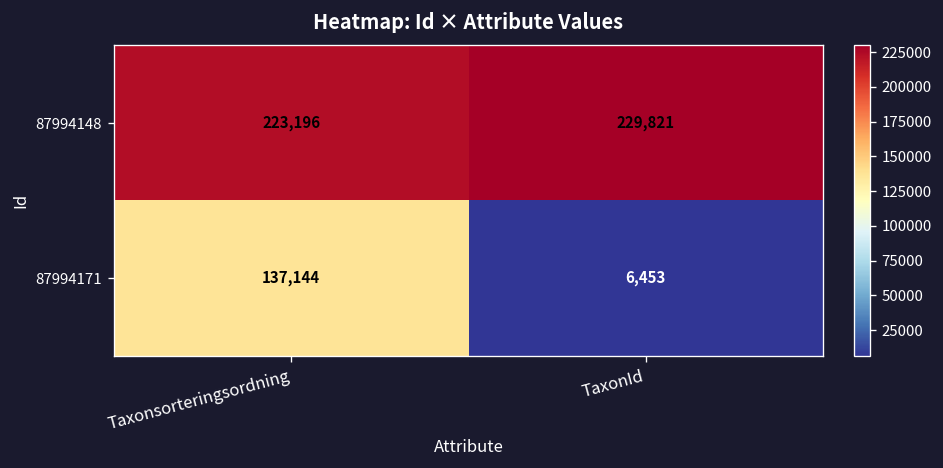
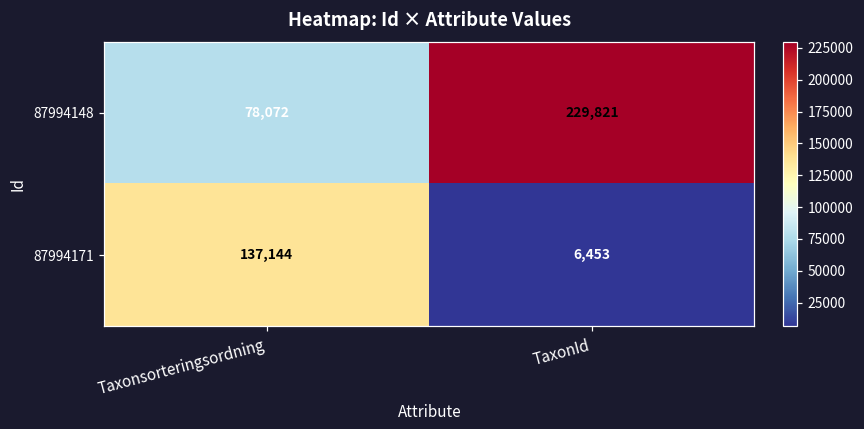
  {
    "87994148": {
-     "Taxonsorteringsordning": "223,196",
+     "Taxonsorteringsordning": "78,072",
      "TaxonId": "229,821"
    },
    "87994171": {
      "Taxonsorteringsordning": "137,144",
      "TaxonId": "6,453"
    }
  }
